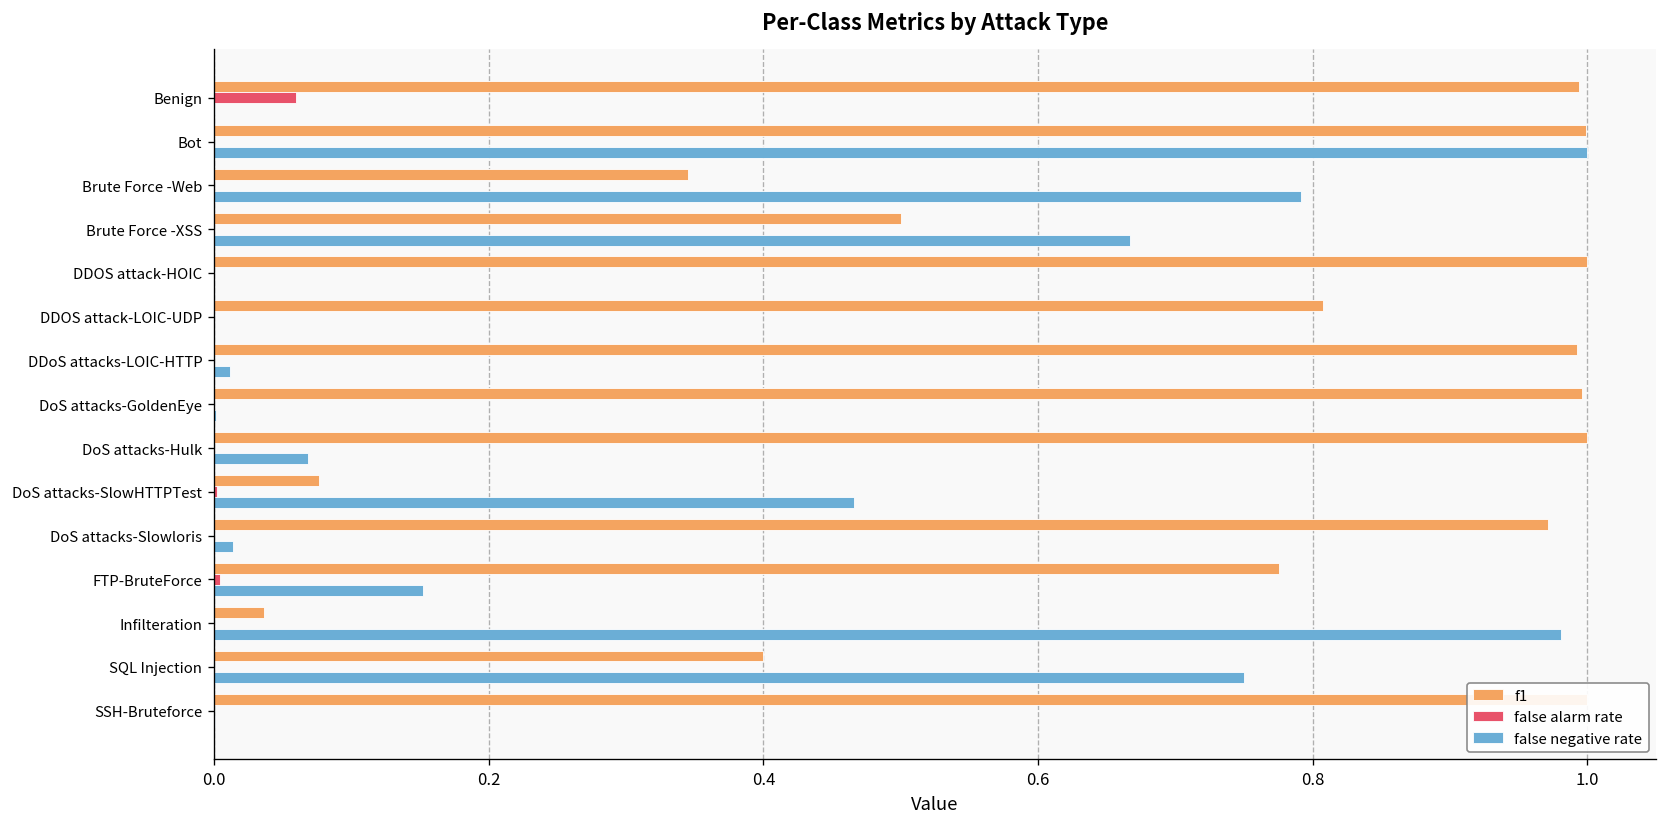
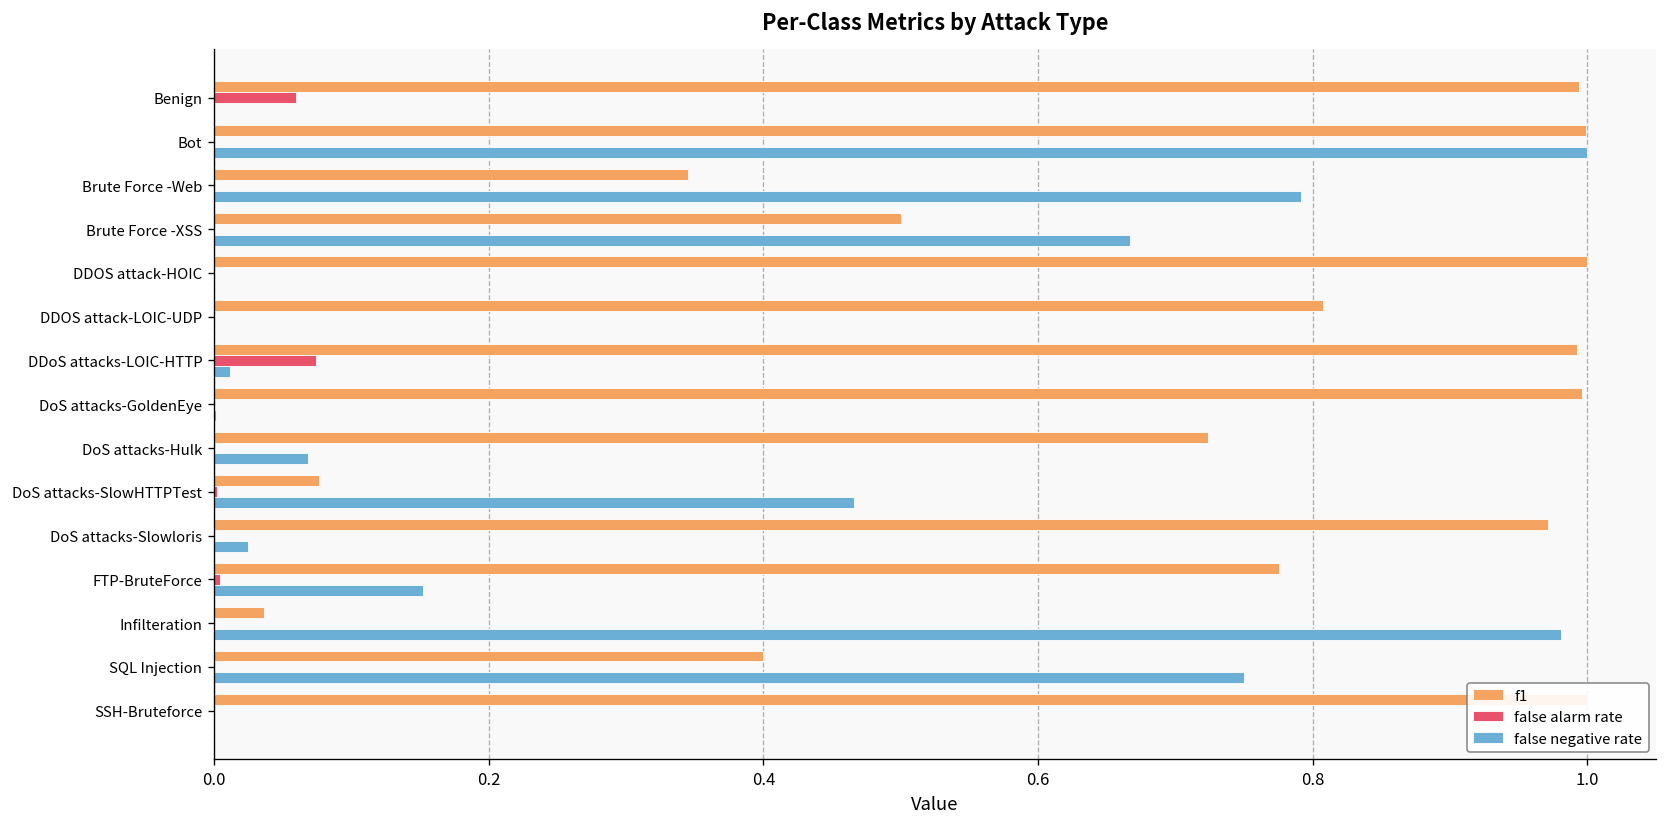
  {
    "f1": {
      "Benign": 0.994,
      "Bot": 0.999,
      "Brute Force -Web": 0.345,
      "Brute Force -XSS": 0.500,
      "DDOS attack-HOIC": 1.000,
      "DDOS attack-LOIC-UDP": 0.807,
      "DDoS attacks-LOIC-HTTP": 0.992,
      "DoS attacks-GoldenEye": 0.996,
-     "DoS attacks-Hulk": 0.999,
+     "DoS attacks-Hulk": 0.724,
      "DoS attacks-SlowHTTPTest": 0.076,
      "DoS attacks-Slowloris": 0.972,
      "FTP-BruteForce": 0.776,
      "Infilteration": 0.036,
      "SQL Injection": 0.400
    },
    "false alarm rate": {
      "Benign": 0.060,
      "Brute Force -Web": 0.000,
      "Brute Force -XSS": 0.000,
      "DDOS attack-HOIC": 0.000,
-     "DDoS attacks-LOIC-HTTP": 0.000,
+     "DDoS attacks-LOIC-HTTP": 0.075,
      "FTP-BruteForce": 0.004,
      "SQL Injection": 0.000
    },
    "false negative rate": {
      "Bot": 1.000,
      "Brute Force -Web": 0.792,
      "Brute Force -XSS": 0.667,
      "DDOS attack-HOIC": 0.000,
      "DDOS attack-LOIC-UDP": 0.000,
      "DDoS attacks-LOIC-HTTP": 0.011,
      "DoS attacks-Hulk": 0.068,
      "DoS attacks-SlowHTTPTest": 0.466,
-     "DoS attacks-Slowloris": 0.014,
+     "DoS attacks-Slowloris": 0.025,
      "FTP-BruteForce": 0.152,
      "Infilteration": 0.981,
      "SQL Injection": 0.750
    }
  }
